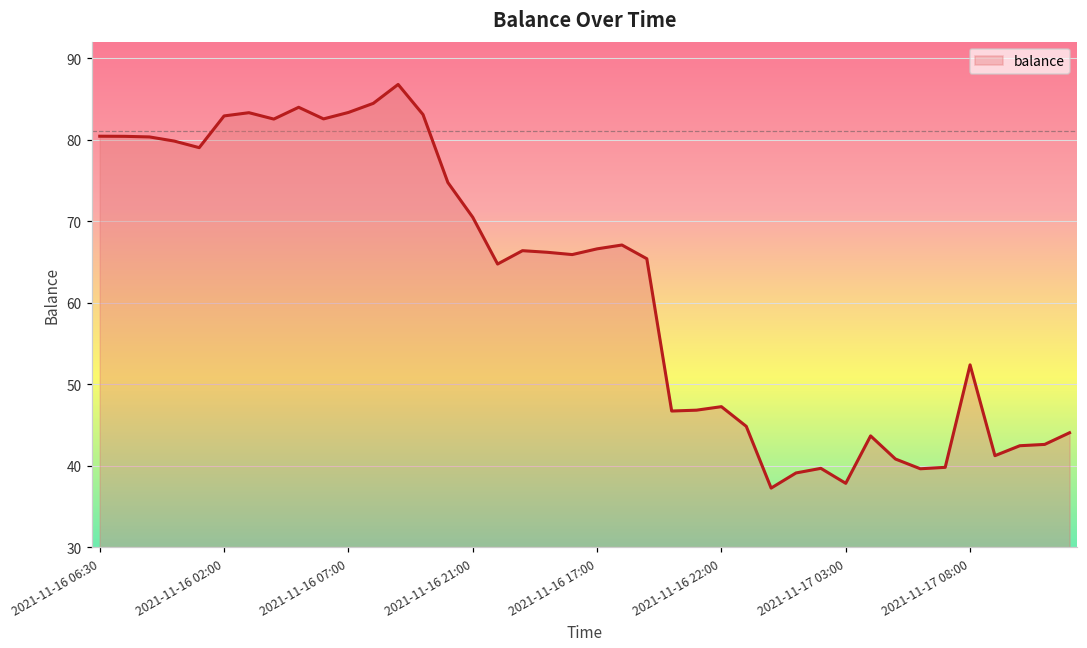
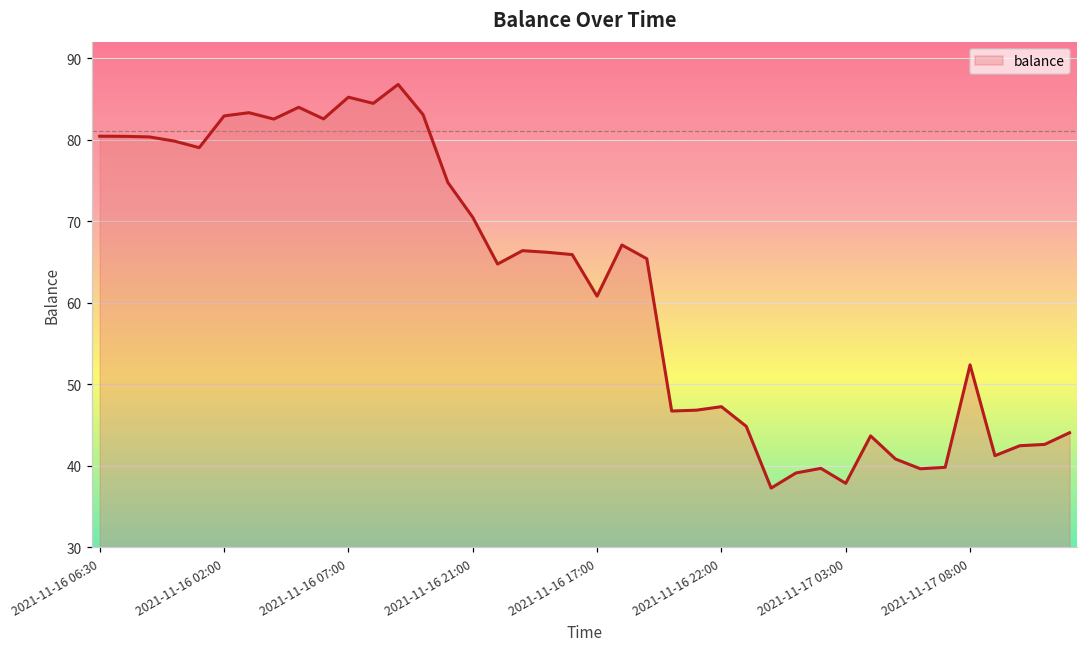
  {
    "2021-11-16 06:30": 80,
    "2021-11-16 02:00": 83,
-   "2021-11-16 07:00": 83,
-   "2021-11-16 17:00": 67,
+   "2021-11-16 07:00": 85,
+   "2021-11-16 17:00": 61,
    "2021-11-17 03:00": 38,
    "2021-11-17 08:00": 52
  }
